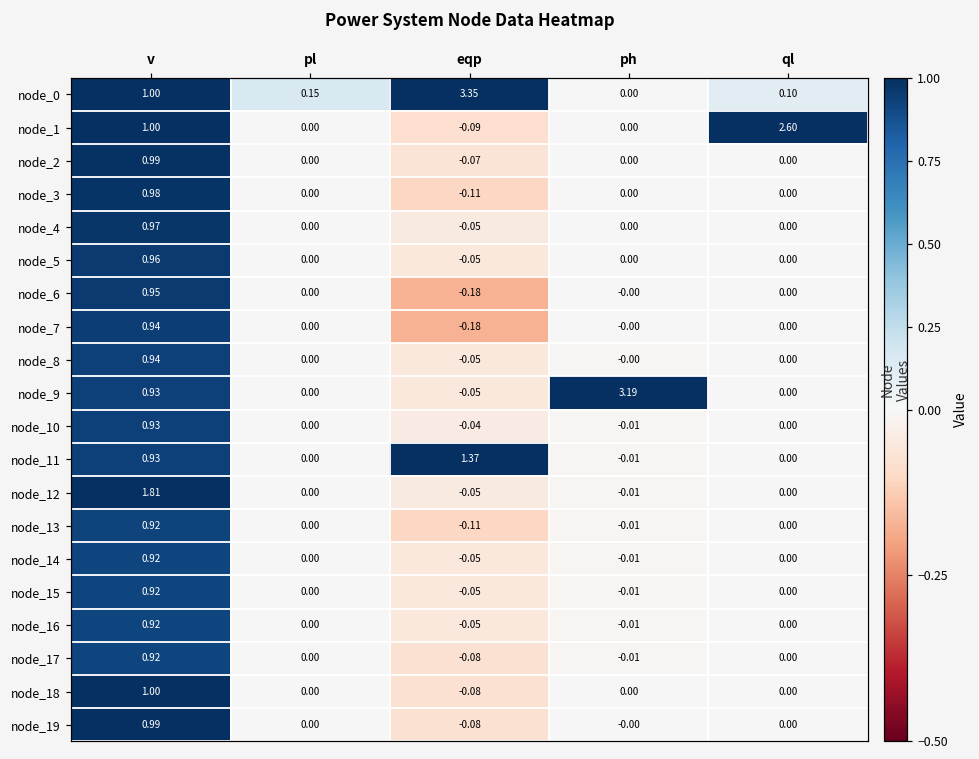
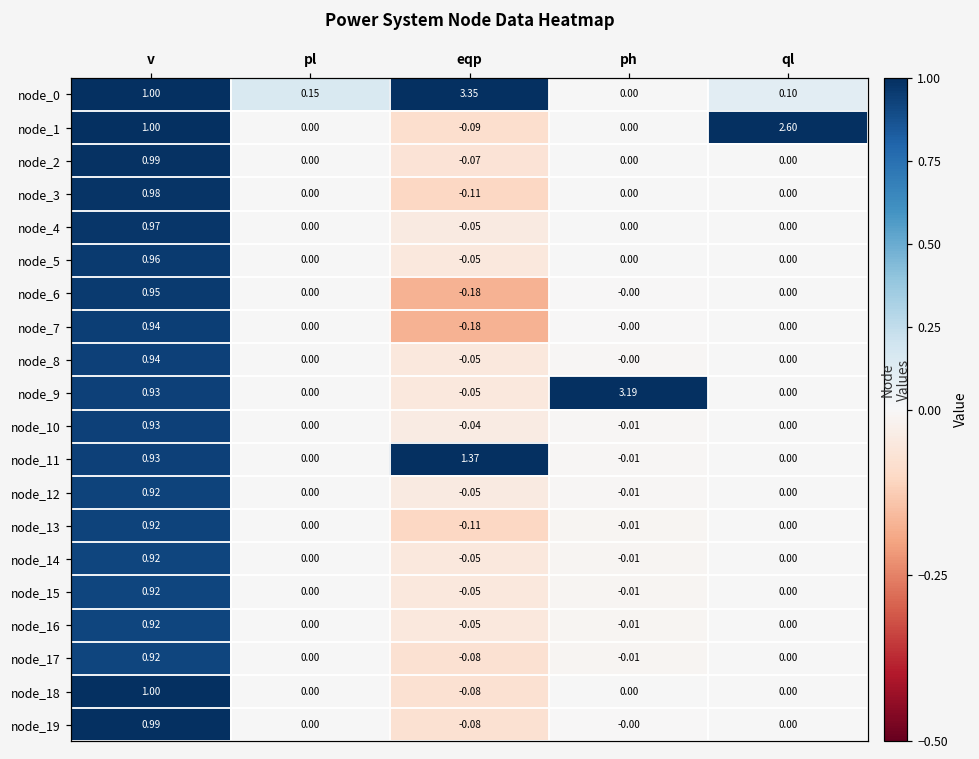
  {
    "node_0": {
      "v": 1.00,
      "pl": 0.15,
      "eqp": 3.35,
      "ph": 0.00,
      "ql": 0.10
    },
    "node_1": {
      "v": 1.00,
      "pl": 0.00,
      "eqp": -0.09,
      "ph": 0.00,
      "ql": 2.60
    },
    "node_2": {
      "v": 0.99,
      "pl": 0.00,
      "eqp": -0.07,
      "ph": 0.00,
      "ql": 0.00
    },
    "node_3": {
      "v": 0.98,
      "pl": 0.00,
      "eqp": -0.11,
      "ph": 0.00,
      "ql": 0.00
    },
    "node_4": {
      "v": 0.97,
      "pl": 0.00,
      "eqp": -0.05,
      "ph": 0.00,
      "ql": 0.00
    },
    "node_5": {
      "v": 0.96,
      "pl": 0.00,
      "eqp": -0.05,
      "ph": 0.00,
      "ql": 0.00
    },
    "node_6": {
      "v": 0.95,
      "pl": 0.00,
      "eqp": -0.18,
      "ph": -0.00,
      "ql": 0.00
    },
    "node_7": {
      "v": 0.94,
      "pl": 0.00,
      "eqp": -0.18,
      "ph": -0.00,
      "ql": 0.00
    },
    "node_8": {
      "v": 0.94,
      "pl": 0.00,
      "eqp": -0.05,
      "ph": -0.00,
      "ql": 0.00
    },
    "node_9": {
      "v": 0.93,
      "pl": 0.00,
      "eqp": -0.05,
      "ph": 3.19,
      "ql": 0.00
    },
    "node_10": {
      "v": 0.93,
      "pl": 0.00,
      "eqp": -0.04,
      "ph": -0.01,
      "ql": 0.00
    },
    "node_11": {
      "v": 0.93,
      "pl": 0.00,
      "eqp": 1.37,
      "ph": -0.01,
      "ql": 0.00
    },
    "node_12": {
-     "v": 1.81,
+     "v": 0.92,
      "pl": 0.00,
      "eqp": -0.05,
      "ph": -0.01,
      "ql": 0.00
    },
    "node_13": {
      "v": 0.92,
      "pl": 0.00,
      "eqp": -0.11,
      "ph": -0.01,
      "ql": 0.00
    },
    "node_14": {
      "v": 0.92,
      "pl": 0.00,
      "eqp": -0.05,
      "ph": -0.01,
      "ql": 0.00
    },
    "node_15": {
      "v": 0.92,
      "pl": 0.00,
      "eqp": -0.05,
      "ph": -0.01,
      "ql": 0.00
    },
    "node_16": {
      "v": 0.92,
      "pl": 0.00,
      "eqp": -0.05,
      "ph": -0.01,
      "ql": 0.00
    },
    "node_17": {
      "v": 0.92,
      "pl": 0.00,
      "eqp": -0.08,
      "ph": -0.01,
      "ql": 0.00
    },
    "node_18": {
      "v": 1.00,
      "pl": 0.00,
      "eqp": -0.08,
      "ph": 0.00,
      "ql": 0.00
    },
    "node_19": {
      "v": 0.99,
      "pl": 0.00,
      "eqp": -0.08,
      "ph": -0.00,
      "ql": 0.00
    }
  }
